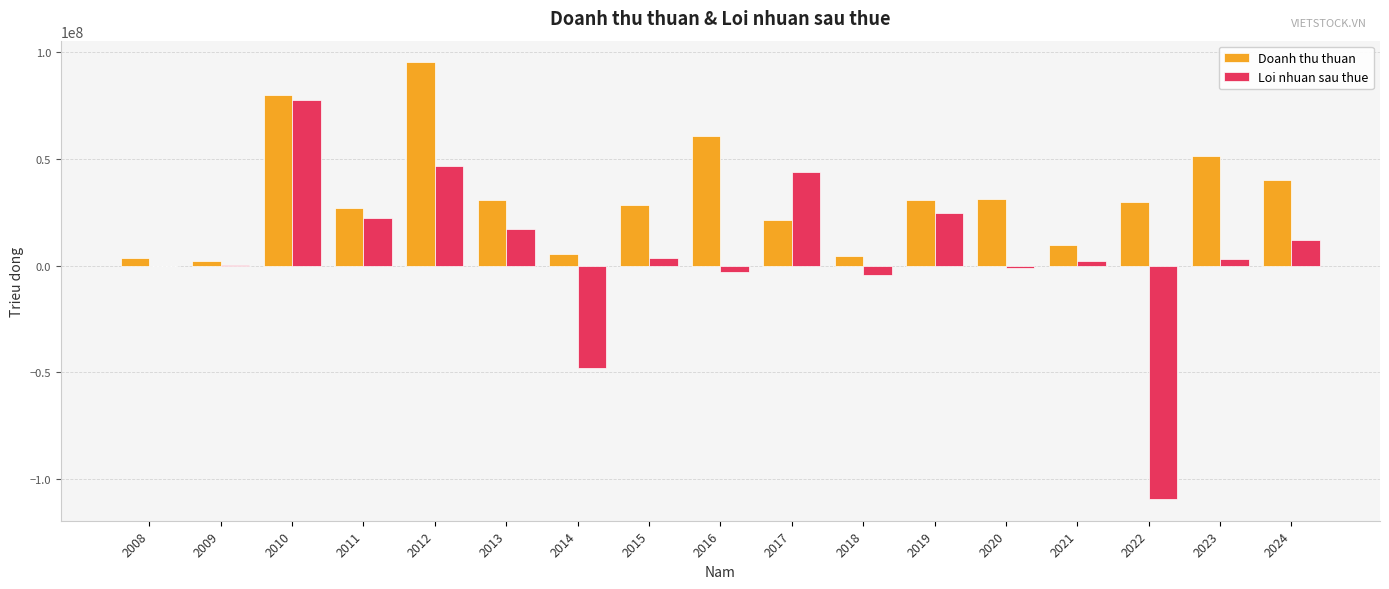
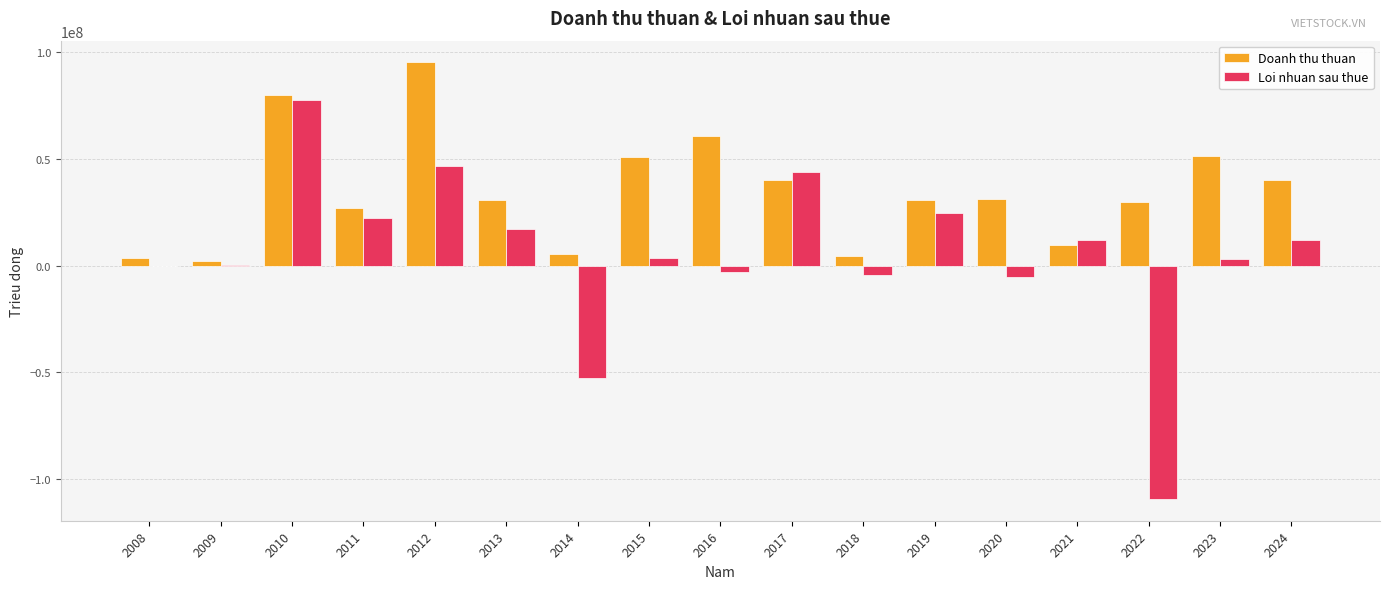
  {
    "Doanh thu thuan": {
      "2008": 3000000,
      "2009": 2000000,
      "2010": 80000000,
      "2011": 27000000,
      "2012": 95000000,
      "2013": 31000000,
      "2014": 6000000,
-     "2015": 29000000,
+     "2015": 51000000,
      "2016": 61000000,
-     "2017": 21000000,
+     "2017": 40000000,
      "2018": 4000000,
      "2019": 31000000,
      "2020": 31000000,
      "2021": 10000000,
      "2022": 30000000,
      "2023": 51000000,
      "2024": 40000000
    },
    "Loi nhuan sau thue": {
      "2010": 78000000,
      "2011": 22000000,
      "2012": 47000000,
      "2013": 17000000,
-     "2014": -48000000,
+     "2014": -53000000,
      "2015": 3000000,
      "2016": -3000000,
      "2017": 44000000,
      "2018": -4000000,
      "2019": 25000000,
-     "2020": -1000000,
-     "2021": 2000000,
+     "2020": -5000000,
+     "2021": 12000000,
      "2022": -110000000,
      "2023": 3000000,
      "2024": 12000000
    }
  }
